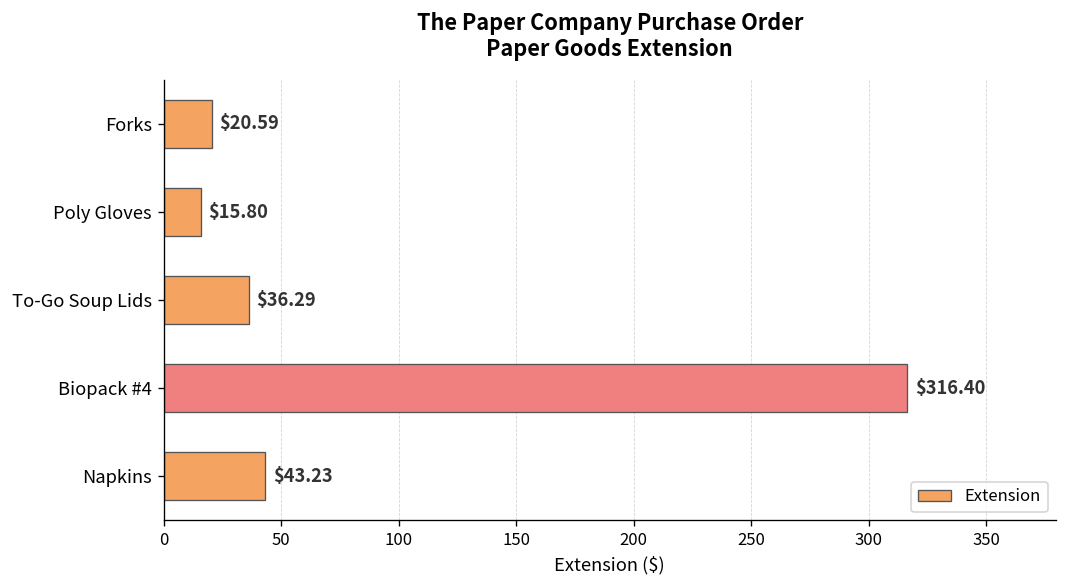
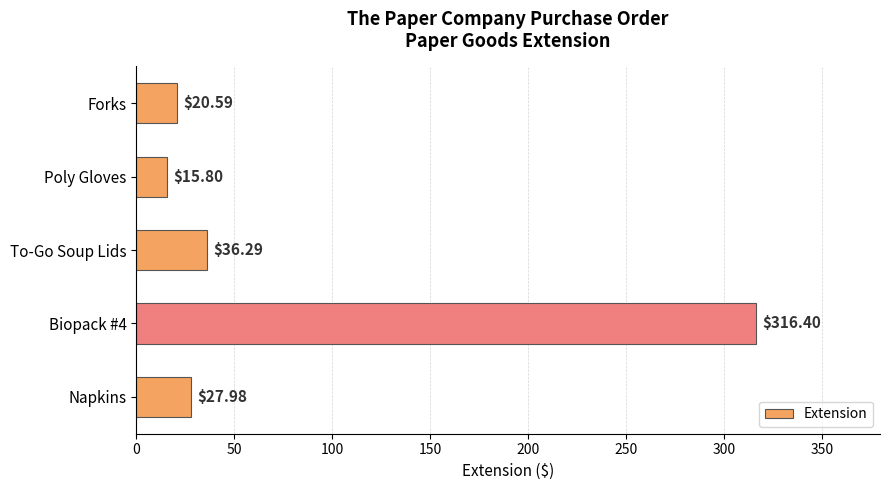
  {
    "Forks": "$20.59",
    "Poly Gloves": "$15.80",
    "To-Go Soup Lids": "$36.29",
    "Biopack #4": "$316.40",
-   "Napkins": "$43.23"
+   "Napkins": "$27.98"
  }
